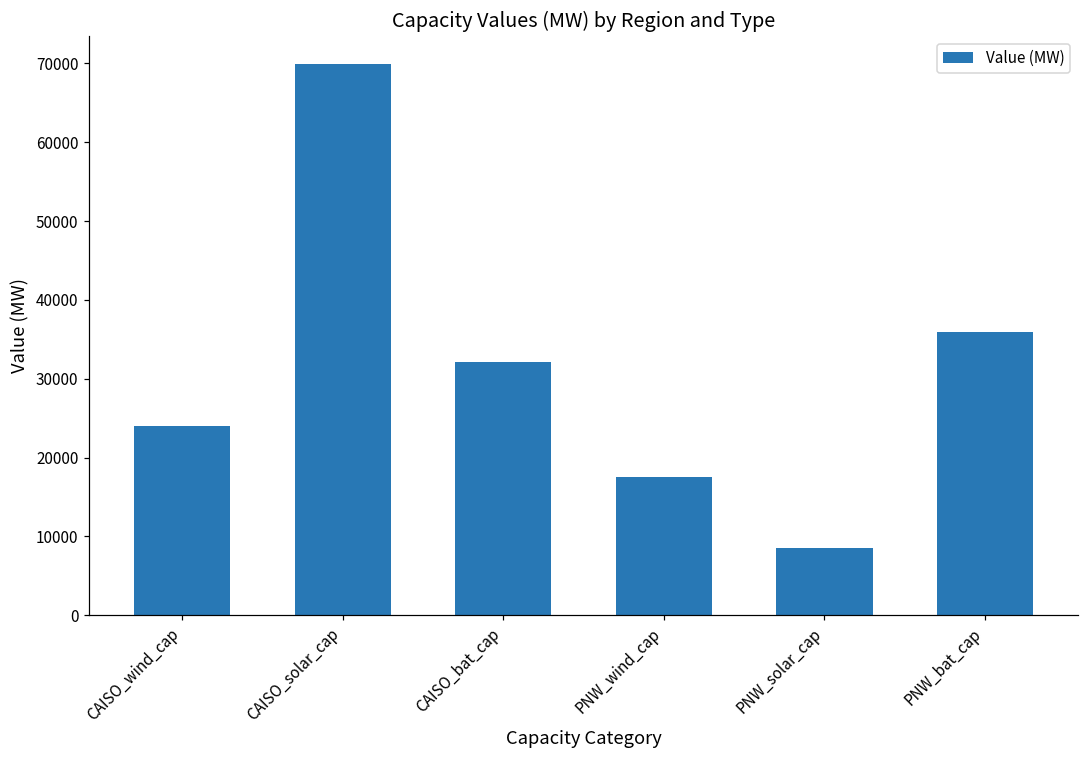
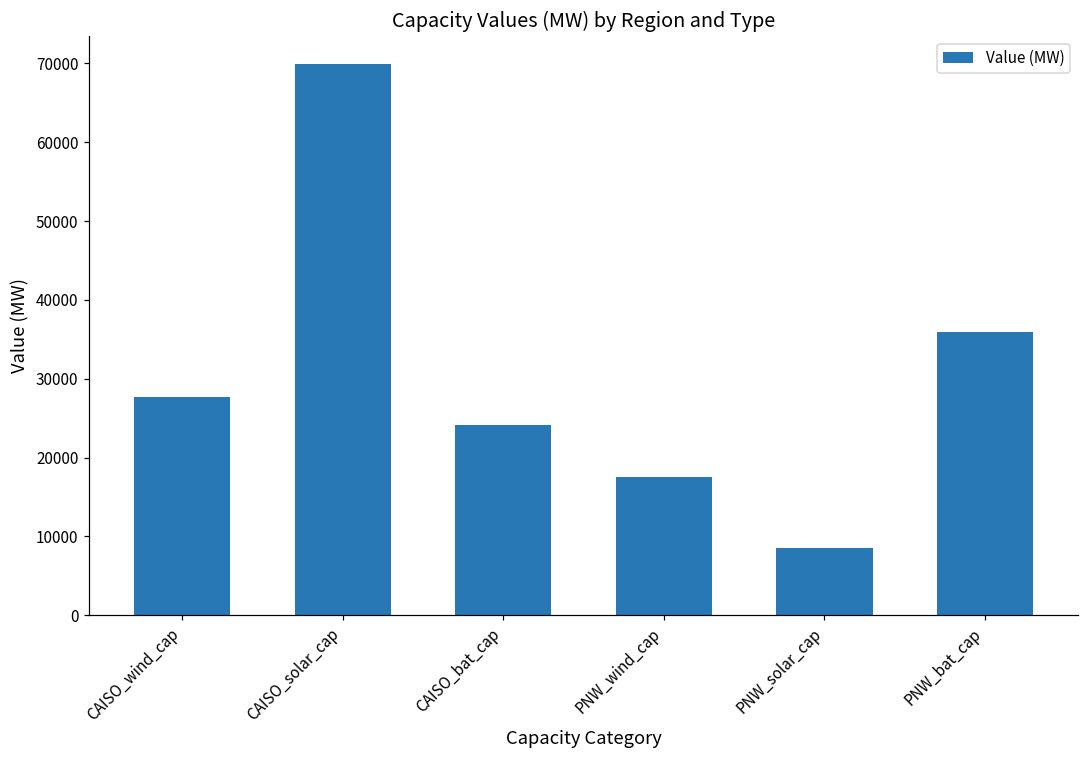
  {
-   "CAISO_wind_cap": 24000,
+   "CAISO_wind_cap": 28000,
    "CAISO_solar_cap": 70000,
-   "CAISO_bat_cap": 32000,
+   "CAISO_bat_cap": 24000,
    "PNW_wind_cap": 17000,
    "PNW_solar_cap": 9000,
    "PNW_bat_cap": 36000
  }
